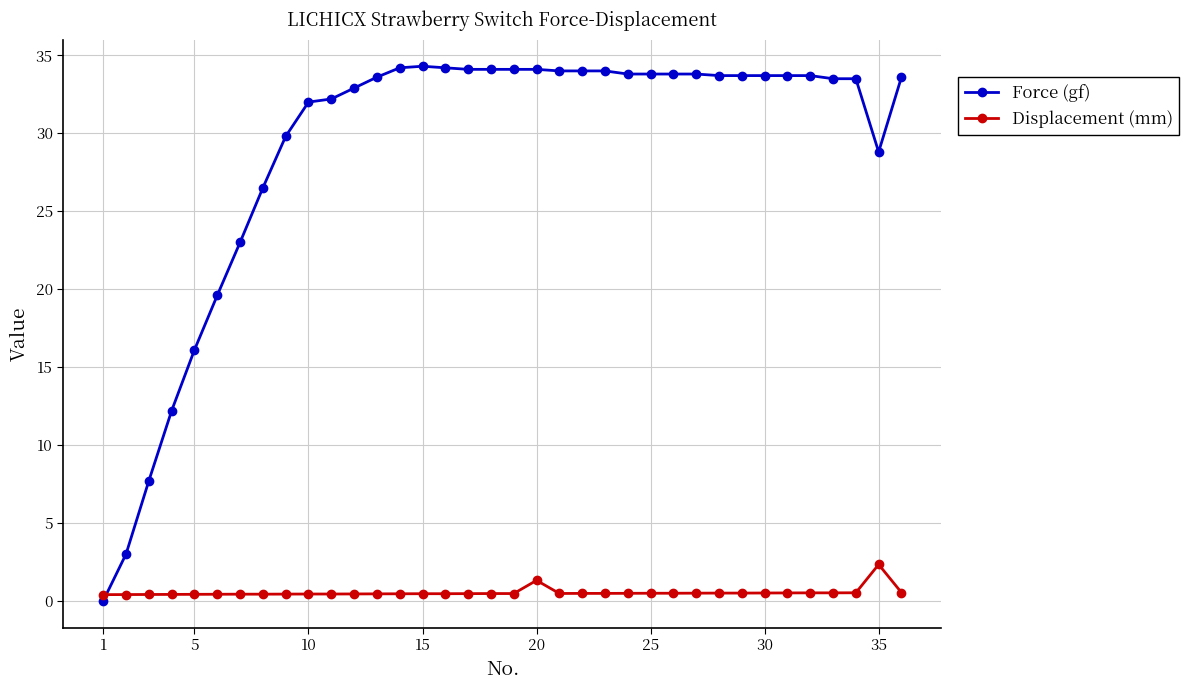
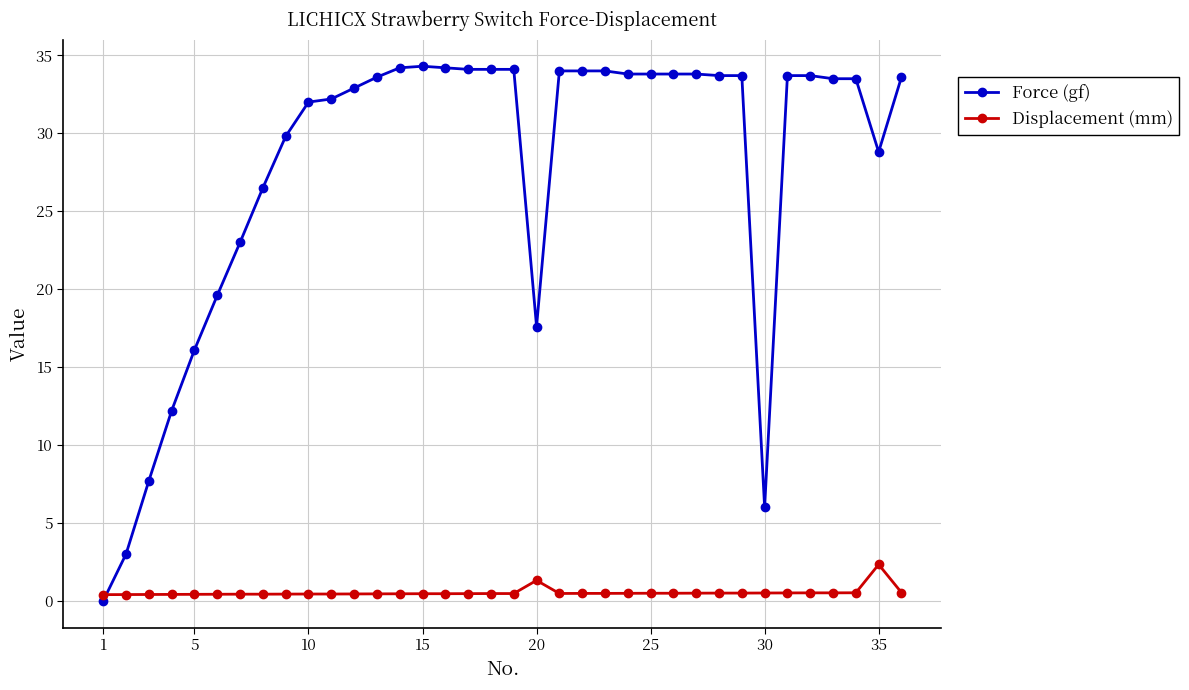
  {
    "Force (gf)": {
      "1": 0.0,
      "5": 16.1,
      "10": 32.0,
      "15": 34.3,
-     "20": 34.1,
+     "20": 17.6,
      "25": 33.8,
-     "30": 33.7,
+     "30": 6.0,
      "35": 28.8
    },
    "Displacement (mm)": {
      "1": 0.4,
      "5": 0.4,
      "10": 0.4,
      "15": 0.5,
      "20": 1.3,
      "25": 0.5,
      "30": 0.5,
      "35": 2.3
    }
  }
